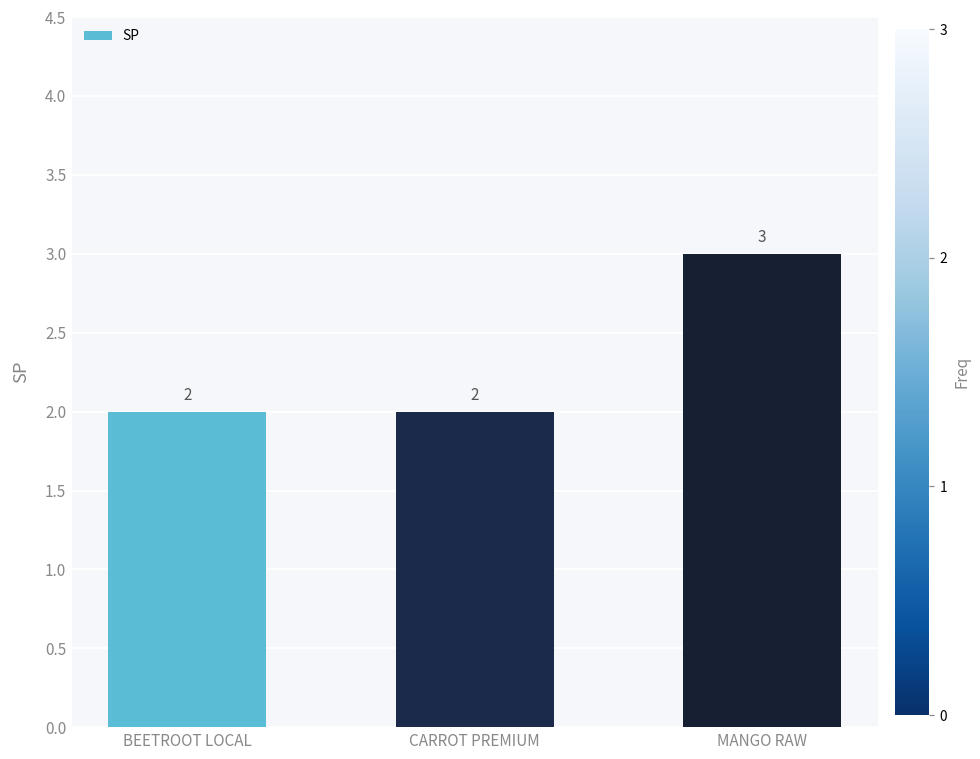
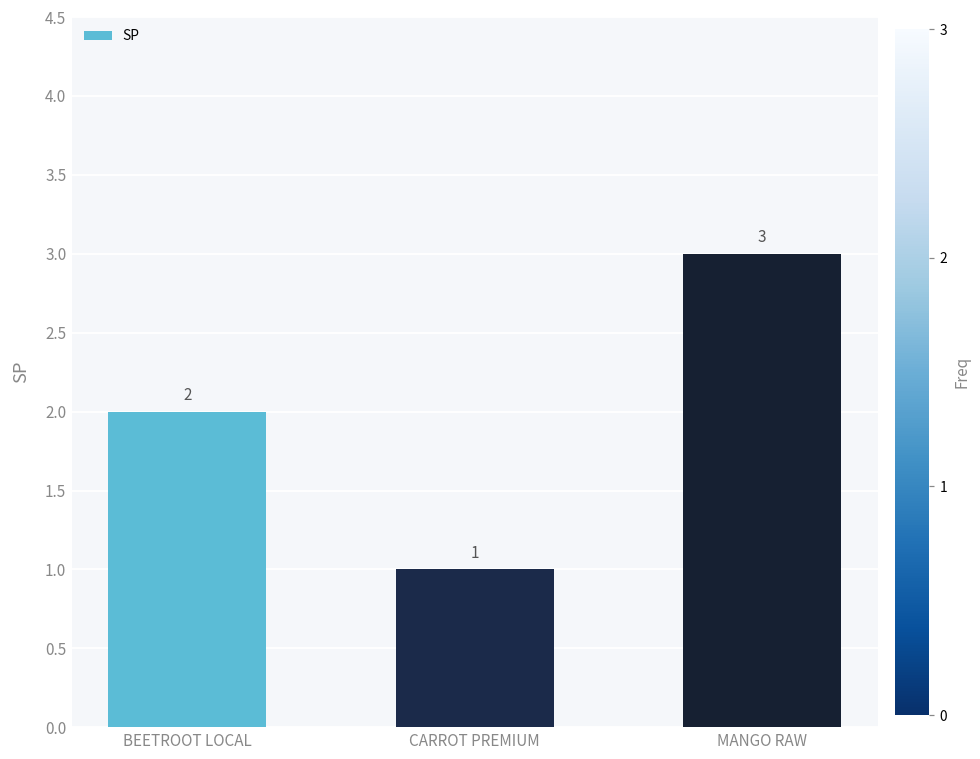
  {
    "BEETROOT LOCAL": 2,
-   "CARROT PREMIUM": 2,
+   "CARROT PREMIUM": 1,
    "MANGO RAW": 3
  }
